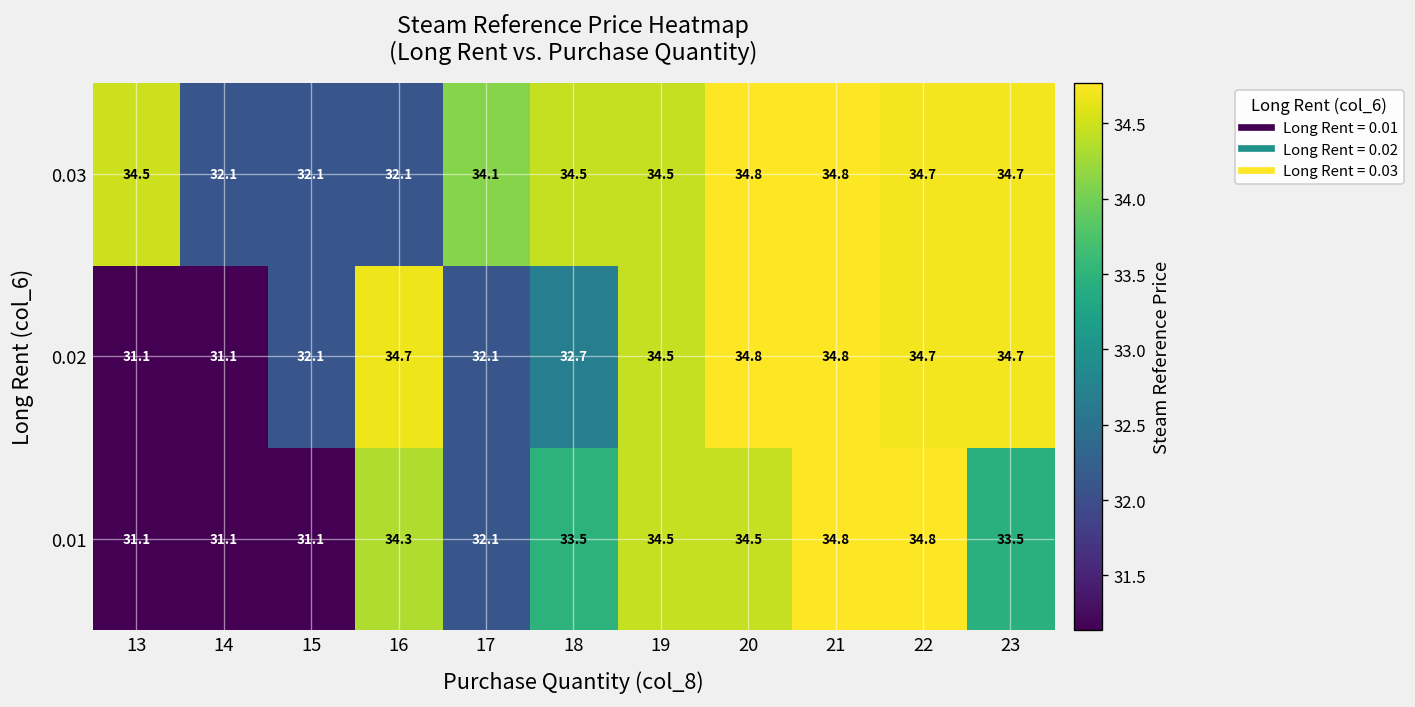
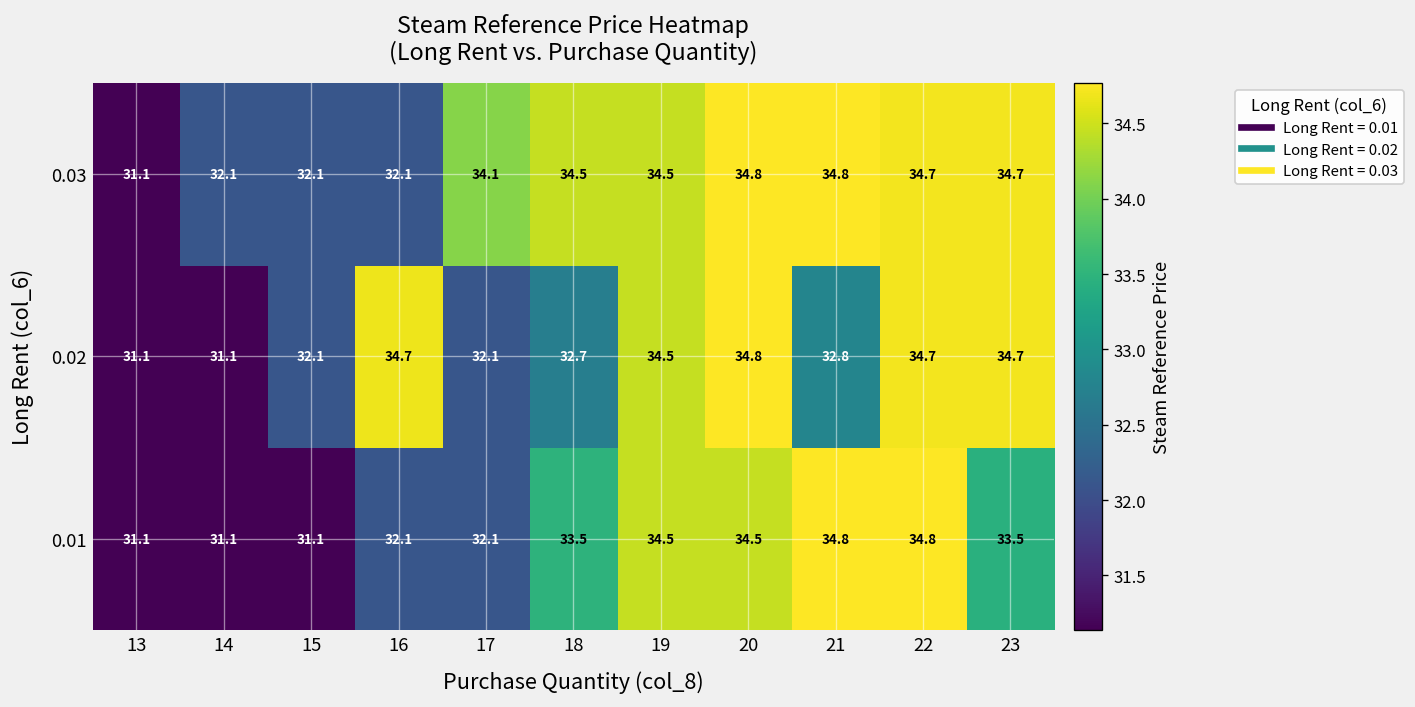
  {
    "0.03": {
-     "13": 34.5,
+     "13": 31.1,
      "14": 32.1,
      "15": 32.1,
      "16": 32.1,
      "17": 34.1,
      "18": 34.5,
      "19": 34.5,
      "20": 34.8,
      "21": 34.8,
      "22": 34.7,
      "23": 34.7
    },
    "0.02": {
      "13": 31.1,
      "14": 31.1,
      "15": 32.1,
      "16": 34.7,
      "17": 32.1,
      "18": 32.7,
      "19": 34.5,
      "20": 34.8,
-     "21": 34.8,
+     "21": 32.8,
      "22": 34.7,
      "23": 34.7
    },
    "0.01": {
      "13": 31.1,
      "14": 31.1,
      "15": 31.1,
-     "16": 34.3,
+     "16": 32.1,
      "17": 32.1,
      "18": 33.5,
      "19": 34.5,
      "20": 34.5,
      "21": 34.8,
      "22": 34.8,
      "23": 33.5
    }
  }
